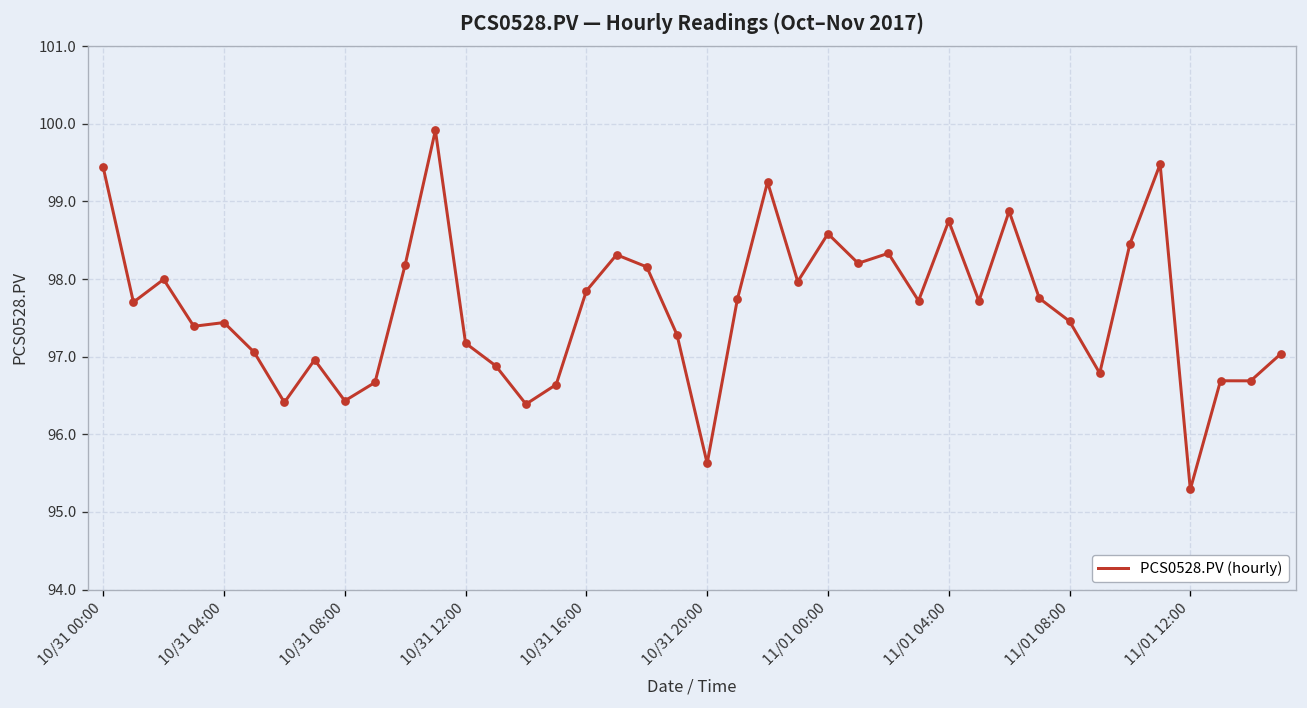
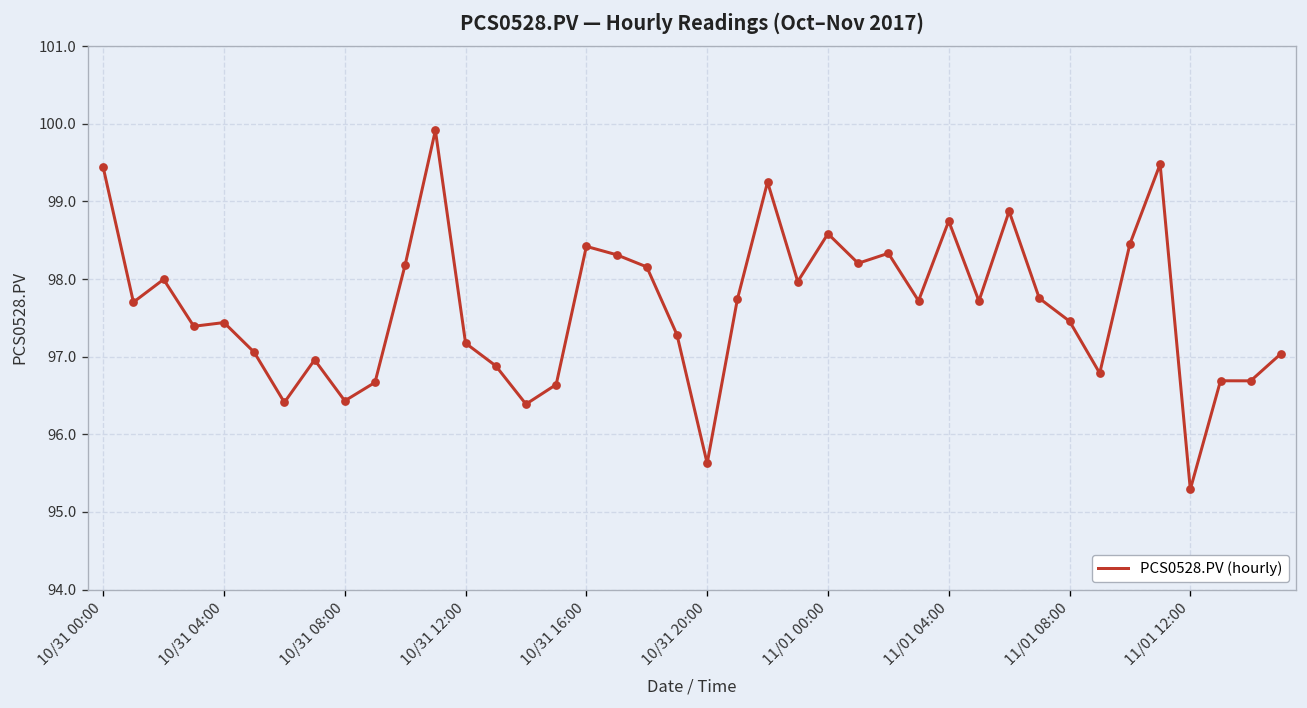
  {
    "10/31 00:00": 99.4,
    "10/31 04:00": 97.4,
    "10/31 08:00": 96.4,
    "10/31 12:00": 97.2,
-   "10/31 16:00": 97.8,
+   "10/31 16:00": 98.4,
    "10/31 20:00": 95.6,
    "11/01 00:00": 98.6,
    "11/01 04:00": 98.7,
    "11/01 08:00": 97.5,
    "11/01 12:00": 95.3
  }
